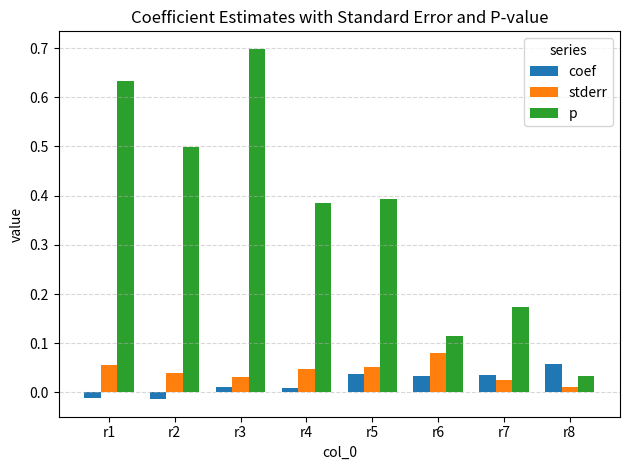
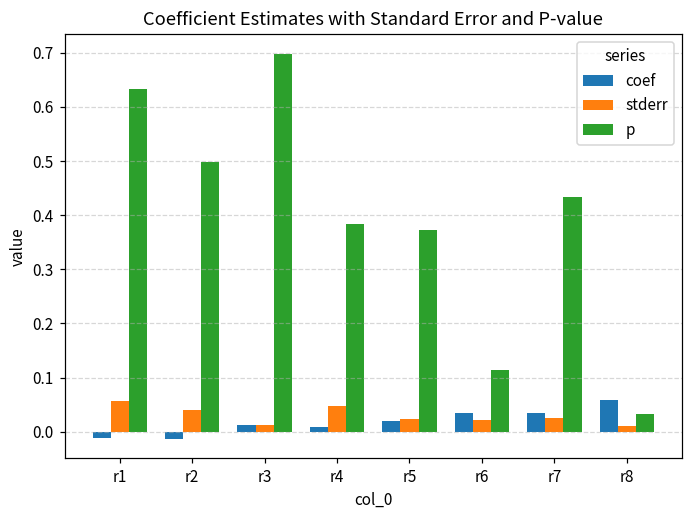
  {
    "coef": {
      "r1": -0.01,
      "r2": -0.01,
      "r3": 0.01,
      "r4": 0.01,
-     "r5": 0.04,
+     "r5": 0.02,
      "r6": 0.03,
      "r7": 0.03,
      "r8": 0.06
    },
    "stderr": {
      "r1": 0.06,
      "r2": 0.04,
-     "r3": 0.03,
+     "r3": 0.01,
      "r4": 0.05,
-     "r5": 0.05,
-     "r6": 0.08,
+     "r5": 0.02,
+     "r6": 0.02,
      "r7": 0.03,
      "r8": 0.01
    },
    "p": {
      "r1": 0.63,
      "r2": 0.50,
      "r3": 0.70,
      "r4": 0.38,
-     "r5": 0.39,
+     "r5": 0.37,
      "r6": 0.11,
-     "r7": 0.17,
+     "r7": 0.43,
      "r8": 0.03
    }
  }
